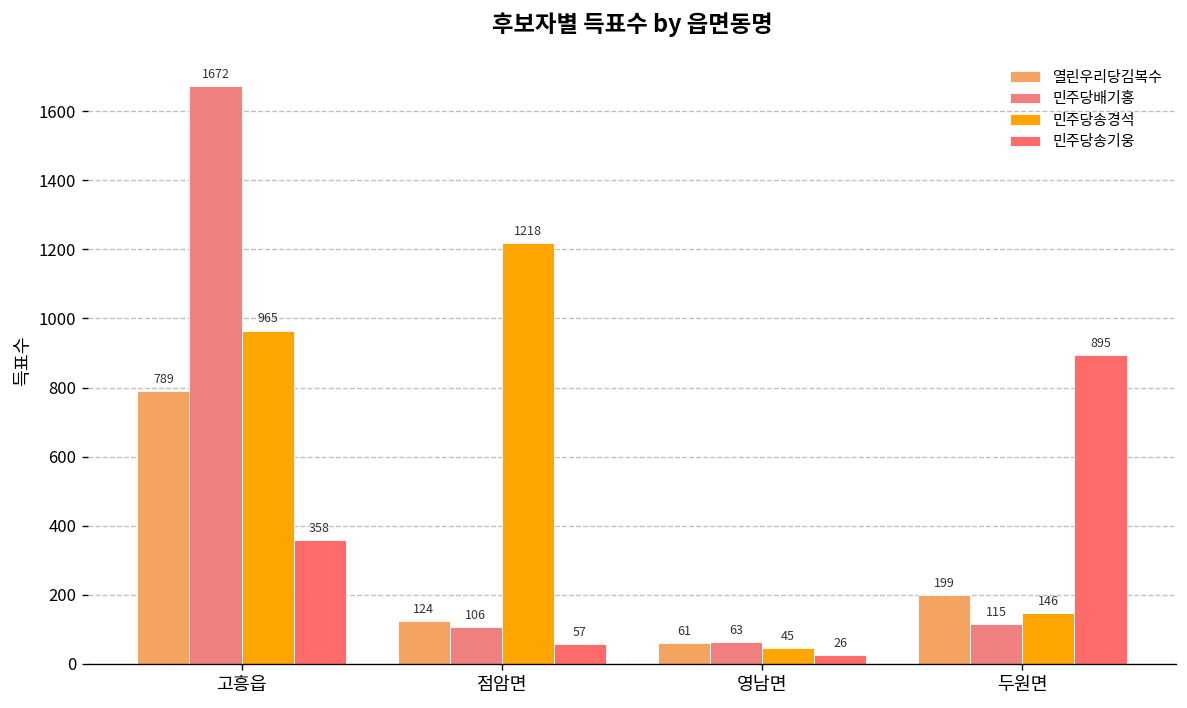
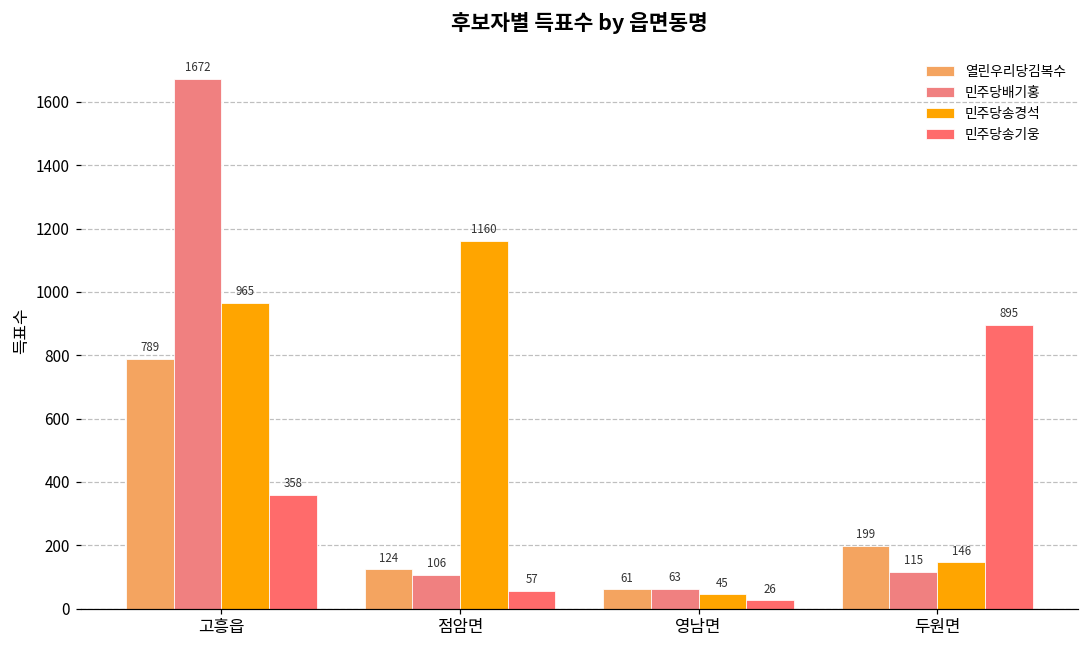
  {
    "민주당송경석": {
      "고흥읍": 965,
-     "점암면": 1218,
+     "점암면": 1160,
      "영남면": 45,
      "두원면": 146
    }
  }
